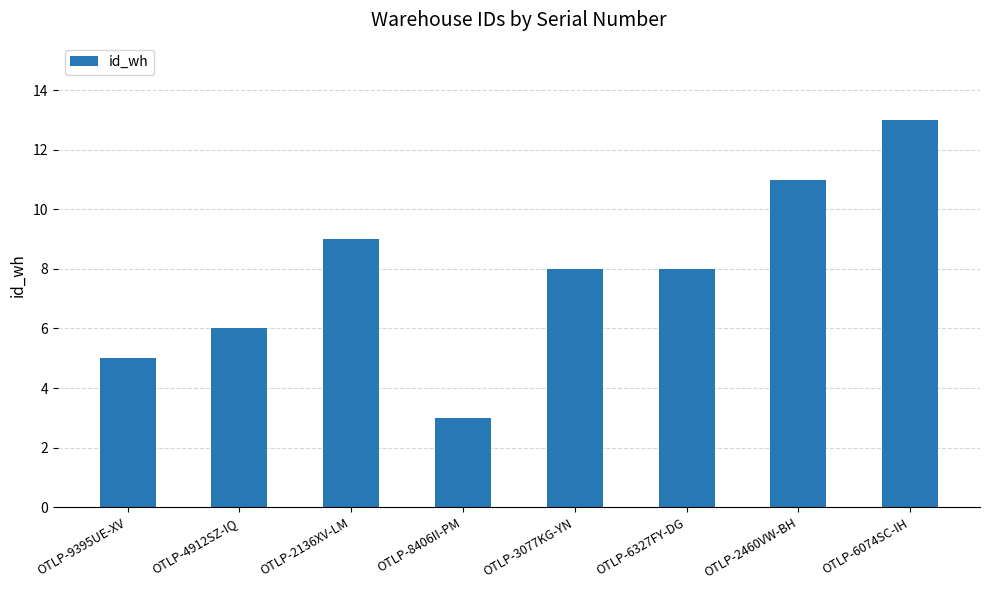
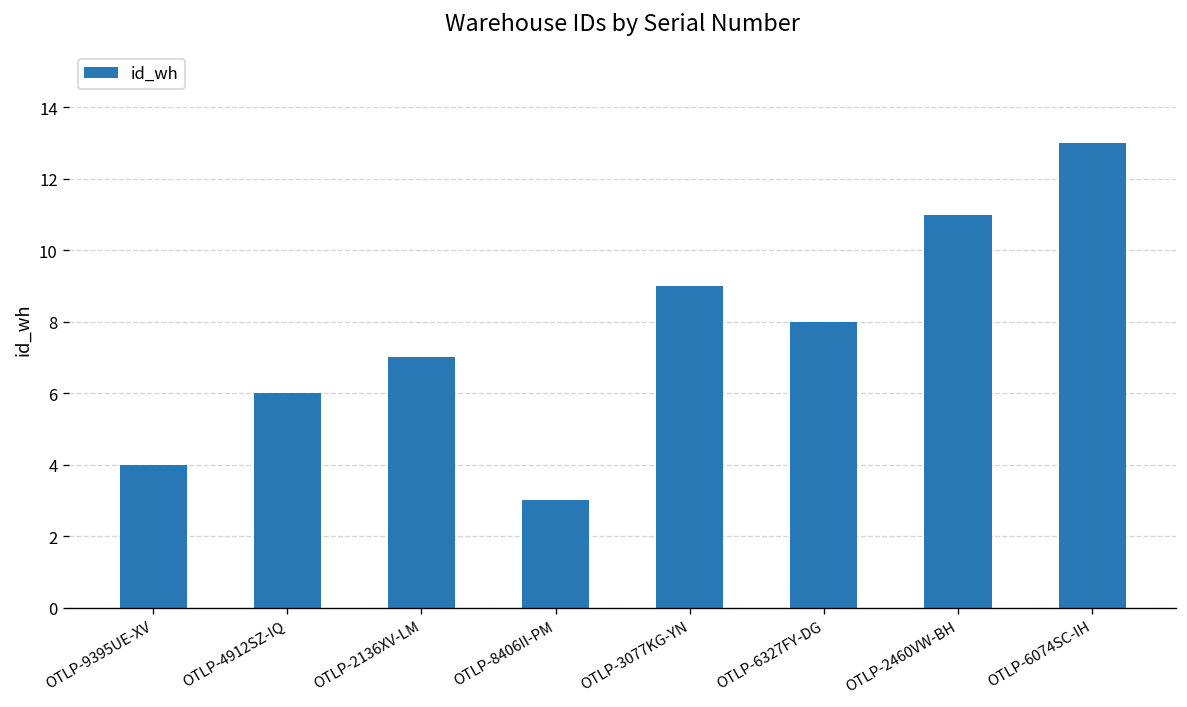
  {
-   "OTLP-9395UE-XV": 5,
+   "OTLP-9395UE-XV": 4,
    "OTLP-4912SZ-IQ": 6,
-   "OTLP-2136XV-LM": 9,
+   "OTLP-2136XV-LM": 7,
    "OTLP-8406II-PM": 3,
-   "OTLP-3077KG-YN": 8,
+   "OTLP-3077KG-YN": 9,
    "OTLP-6327FY-DG": 8,
    "OTLP-2460VW-BH": 11,
    "OTLP-6074SC-IH": 13
  }
